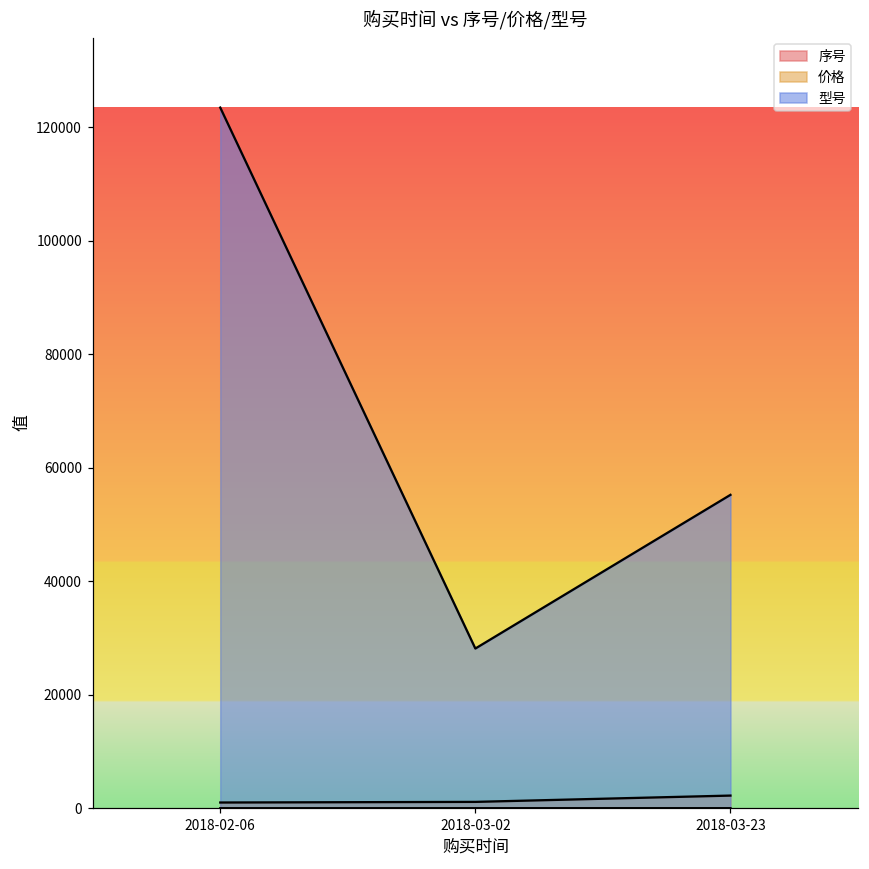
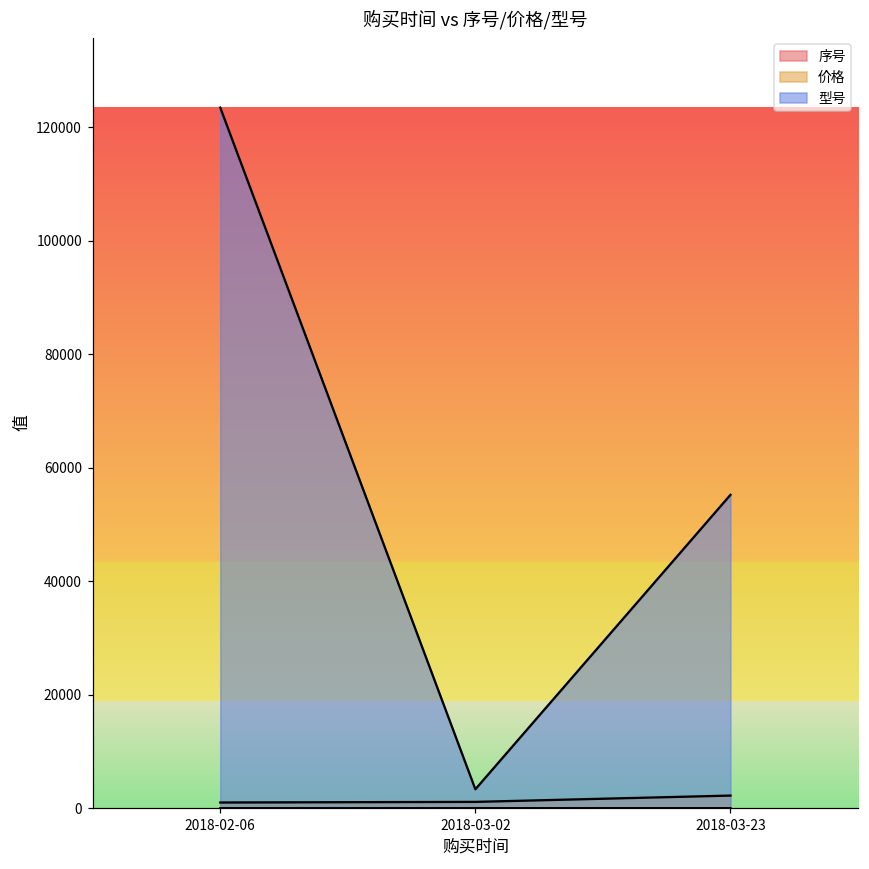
  {
    "型号": {
      "2018-02-06": 123000,
-     "2018-03-02": 28000,
+     "2018-03-02": 3000,
      "2018-03-23": 55000
    }
  }
